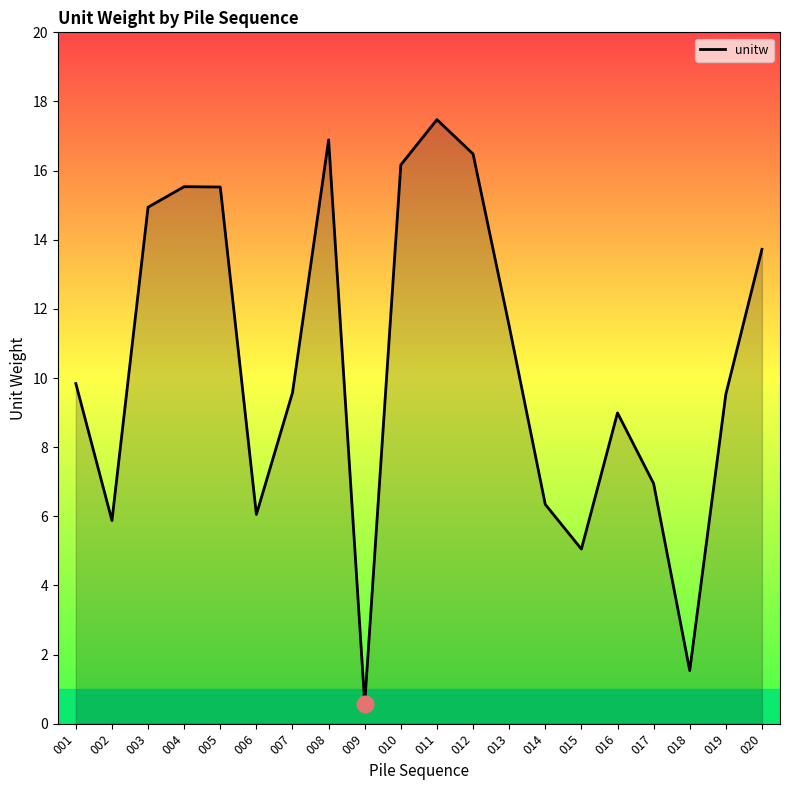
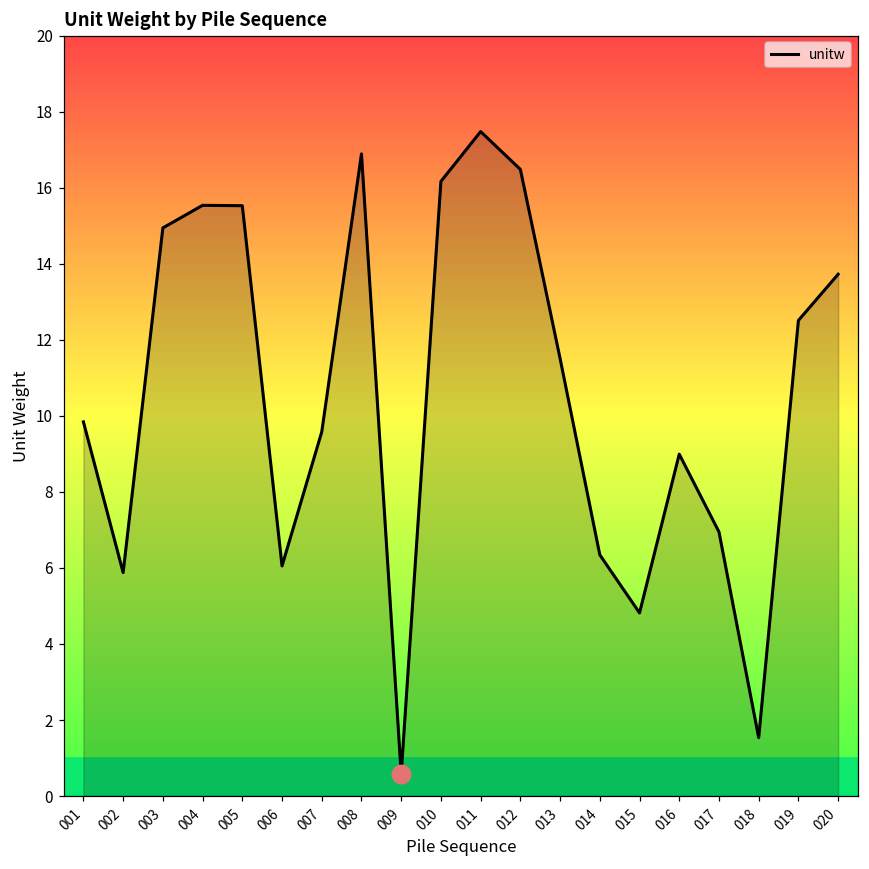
  {
    "unitw": {
      "001": 9.8,
      "002": 5.9,
      "003": 14.9,
      "004": 15.5,
      "005": 15.5,
      "006": 6.1,
      "007": 9.6,
      "008": 16.9,
      "010": 16.2,
      "011": 17.5,
      "012": 16.5,
      "013": 11.5,
      "014": 6.3,
-     "015": 5.1,
+     "015": 4.8,
      "016": 9.0,
      "017": 6.9,
      "018": 1.5,
-     "019": 9.5,
+     "019": 12.5,
      "020": 13.7
    }
  }
